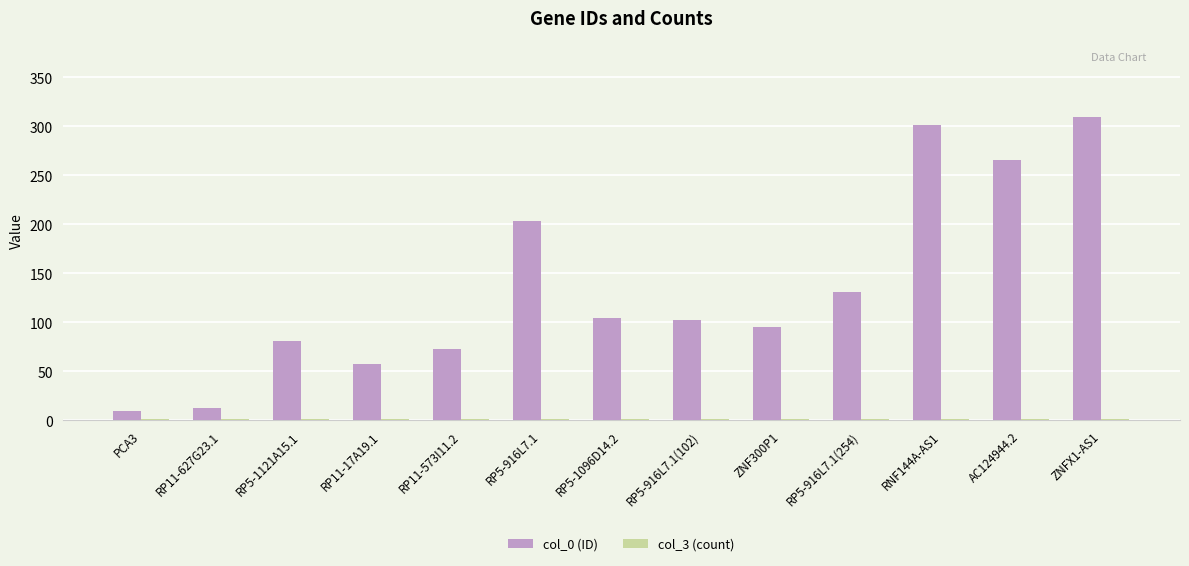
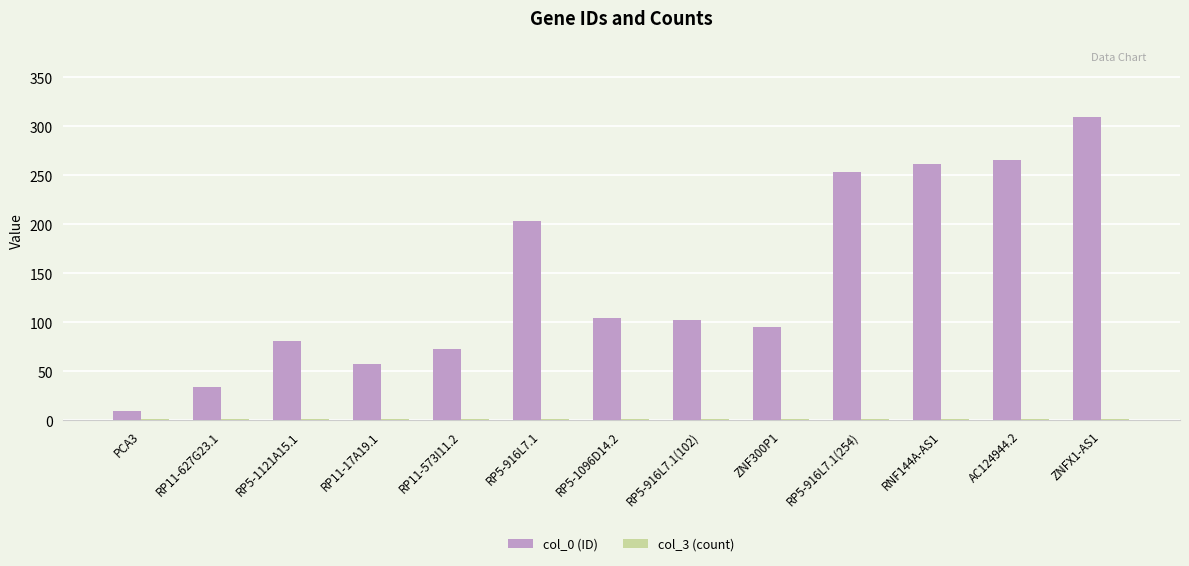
  {
    "col_0 (ID)": {
      "PCA3": 10,
-     "RP11-627G23.1": 10,
+     "RP11-627G23.1": 30,
      "RP5-1121A15.1": 80,
      "RP11-17A19.1": 60,
      "RP11-573I11.2": 70,
      "RP5-916L7.1": 200,
      "RP5-1096D14.2": 110,
      "RP5-916L7.1(102)": 100,
      "ZNF300P1": 100,
-     "RP5-916L7.1(254)": 130,
-     "RNF144A-AS1": 300,
+     "RP5-916L7.1(254)": 250,
+     "RNF144A-AS1": 260,
      "AC124944.2": 270,
      "ZNFX1-AS1": 310
    }
  }
